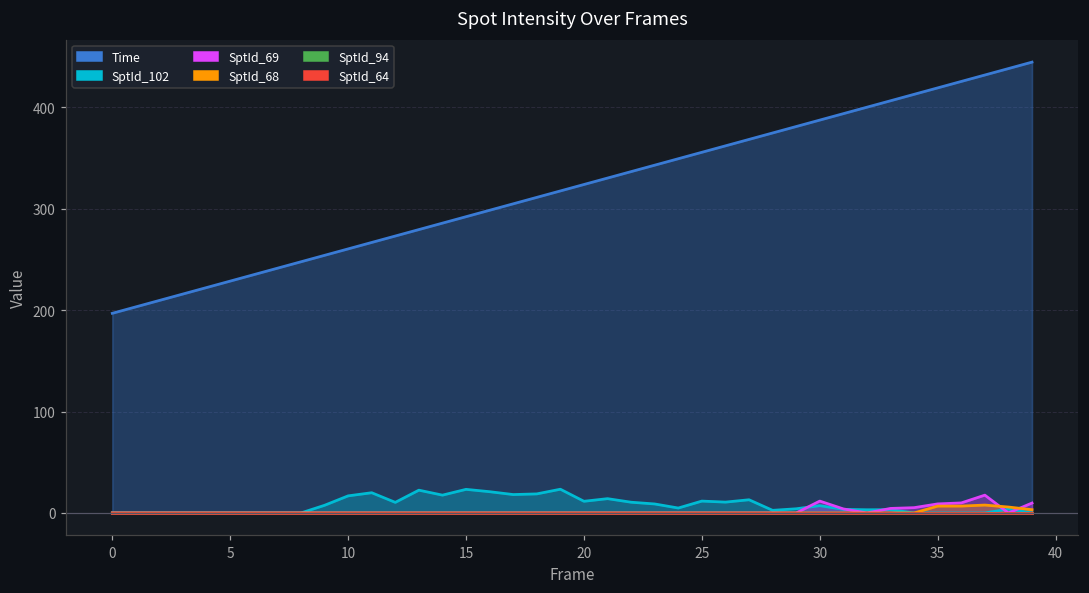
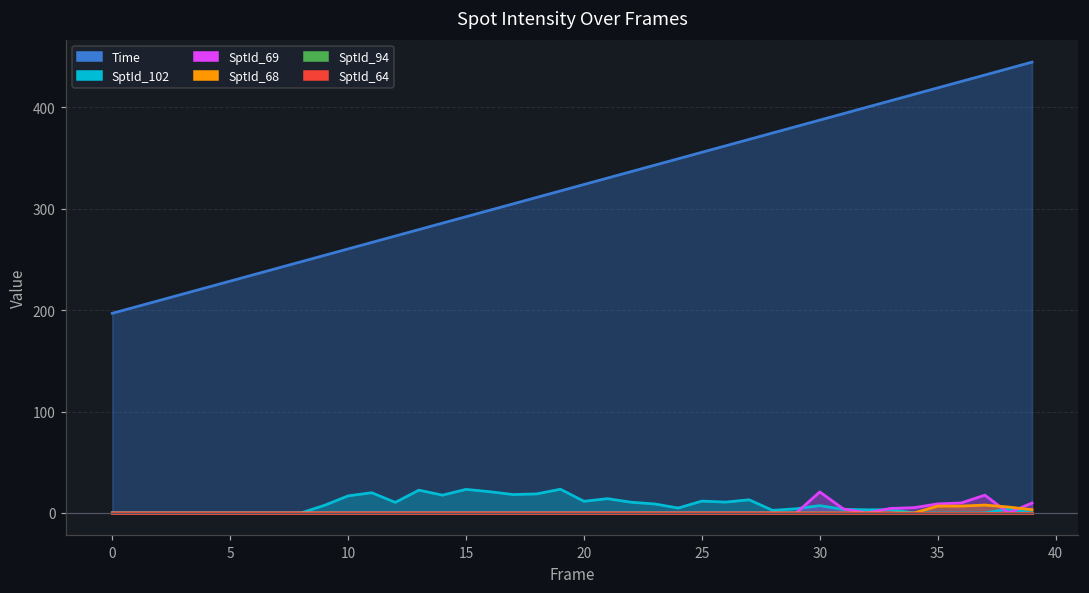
  {
    "SptId_69": {
-     "30": 10
+     "30": 20
    }
  }
